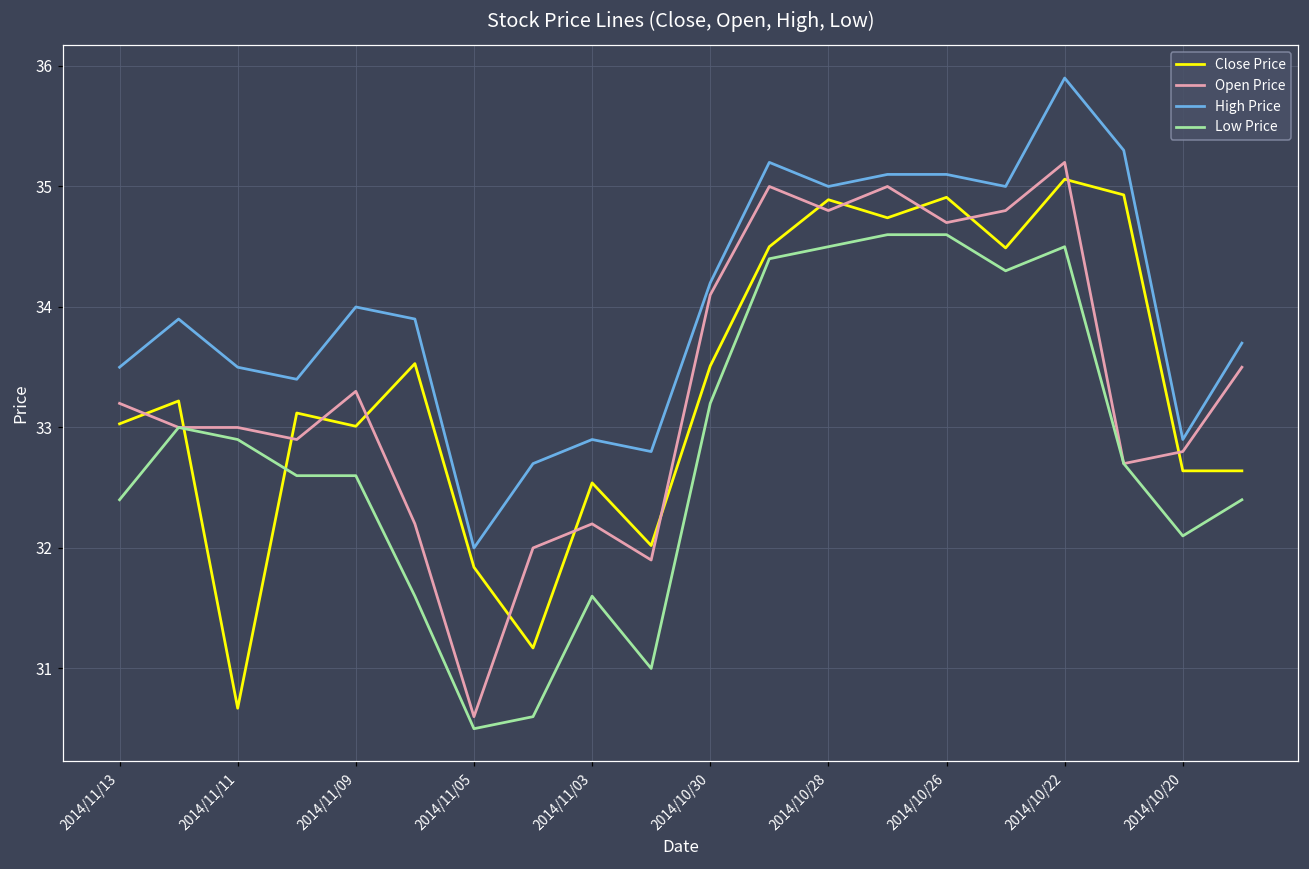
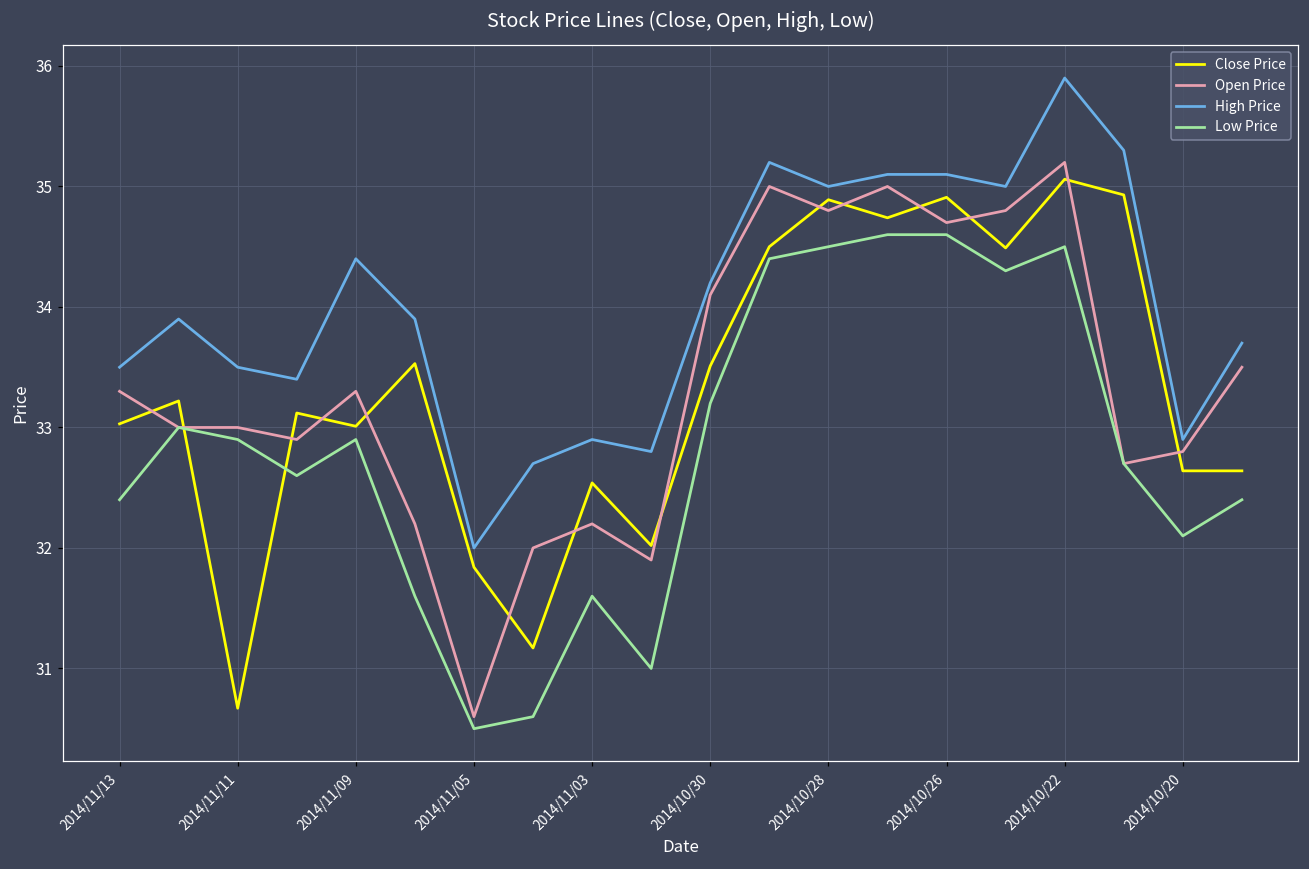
  {
    "Close Price": {
      "2014/11/13": 33.03,
      "2014/11/11": 30.67,
      "2014/11/09": 33.0,
      "2014/11/05": 31.84,
      "2014/11/03": 32.54,
      "2014/10/30": 33.5,
      "2014/10/28": 34.9,
      "2014/10/26": 34.9,
      "2014/10/22": 35.06,
      "2014/10/20": 32.64
    },
    "Open Price": {
-     "2014/11/13": 33.2,
+     "2014/11/13": 33.3,
      "2014/11/11": 33.0,
      "2014/11/09": 33.3,
      "2014/11/05": 30.6,
      "2014/11/03": 32.2,
      "2014/10/30": 34.1,
      "2014/10/28": 34.8,
      "2014/10/26": 34.7,
      "2014/10/22": 35.2,
      "2014/10/20": 32.8
    },
    "High Price": {
      "2014/11/13": 33.5,
      "2014/11/11": 33.5,
-     "2014/11/09": 34.0,
+     "2014/11/09": 34.4,
      "2014/11/05": 32.0,
      "2014/11/03": 32.9,
      "2014/10/30": 34.2,
      "2014/10/28": 35.0,
      "2014/10/26": 35.1,
      "2014/10/22": 35.9,
      "2014/10/20": 32.9
    },
    "Low Price": {
      "2014/11/13": 32.4,
      "2014/11/11": 32.9,
-     "2014/11/09": 32.6,
+     "2014/11/09": 32.9,
      "2014/11/05": 30.5,
      "2014/11/03": 31.6,
      "2014/10/30": 33.2,
      "2014/10/28": 34.5,
      "2014/10/26": 34.6,
      "2014/10/22": 34.5,
      "2014/10/20": 32.1
    }
  }
